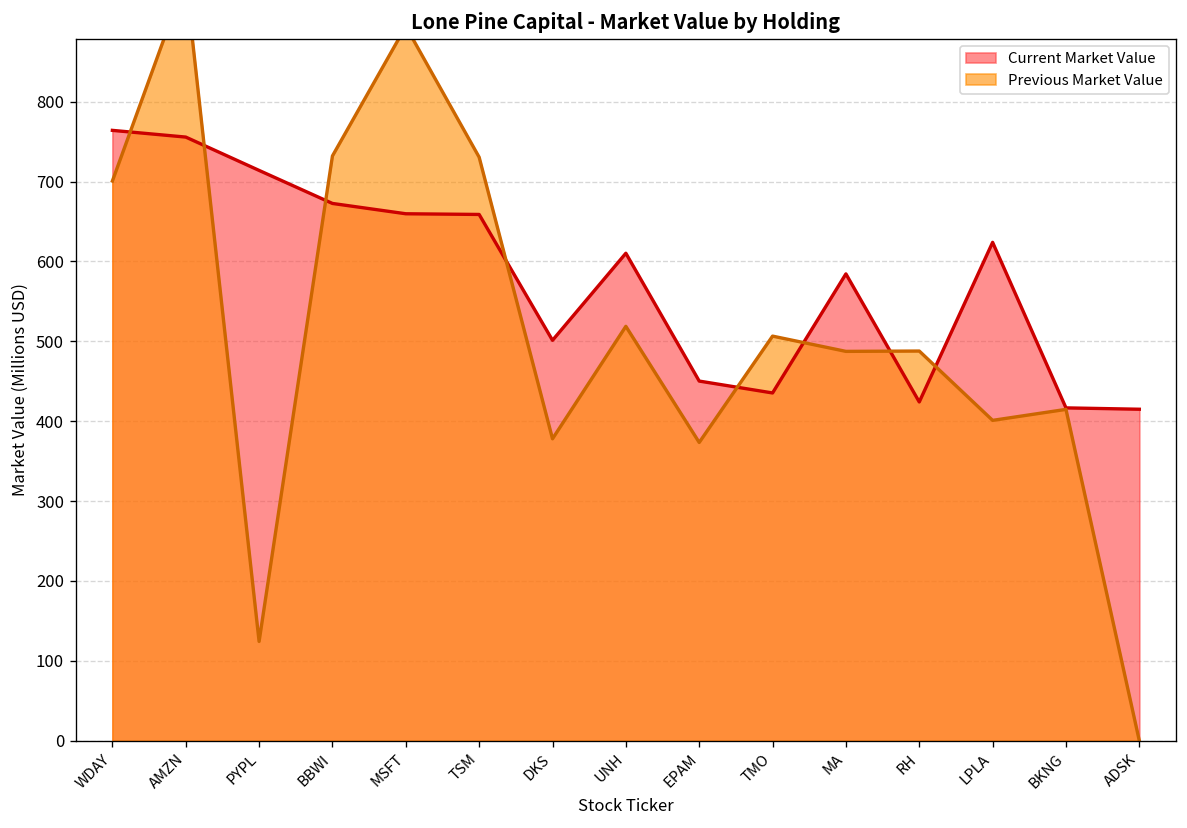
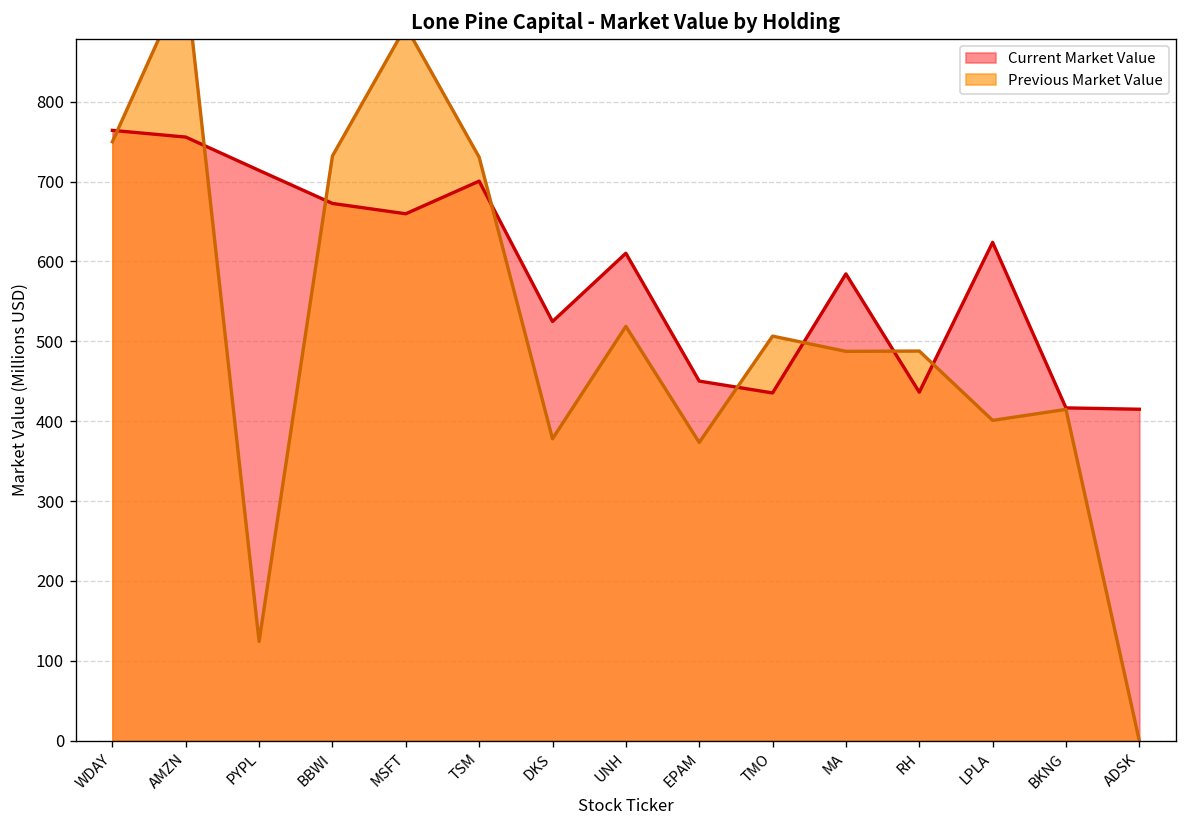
  {
    "Current Market Value": {
      "WDAY": 760,
      "AMZN": 760,
      "PYPL": 710,
      "BBWI": 670,
      "MSFT": 660,
-     "TSM": 660,
-     "DKS": 500,
+     "TSM": 700,
+     "DKS": 520,
      "UNH": 610,
      "EPAM": 450,
      "TMO": 440,
      "MA": 580,
-     "RH": 420,
+     "RH": 440,
      "LPLA": 620,
      "ADSK": 410
    },
    "Previous Market Value": {
-     "WDAY": 700,
+     "WDAY": 750,
      "PYPL": 120,
      "BBWI": 730,
      "TSM": 730,
      "DKS": 380,
      "UNH": 520,
      "EPAM": 370,
      "TMO": 510,
      "MA": 490,
      "RH": 490,
      "LPLA": 400,
      "ADSK": 0
    }
  }
